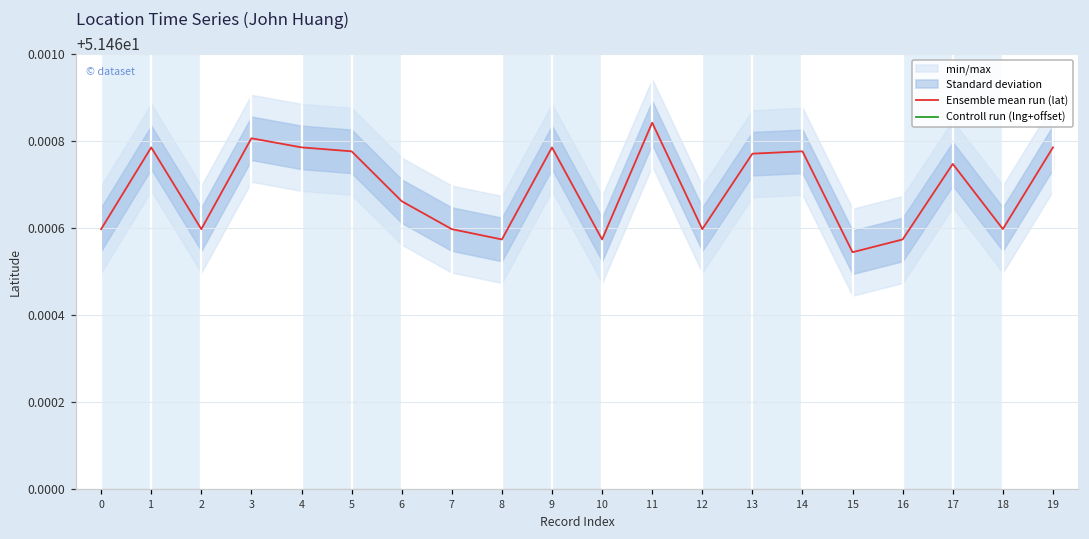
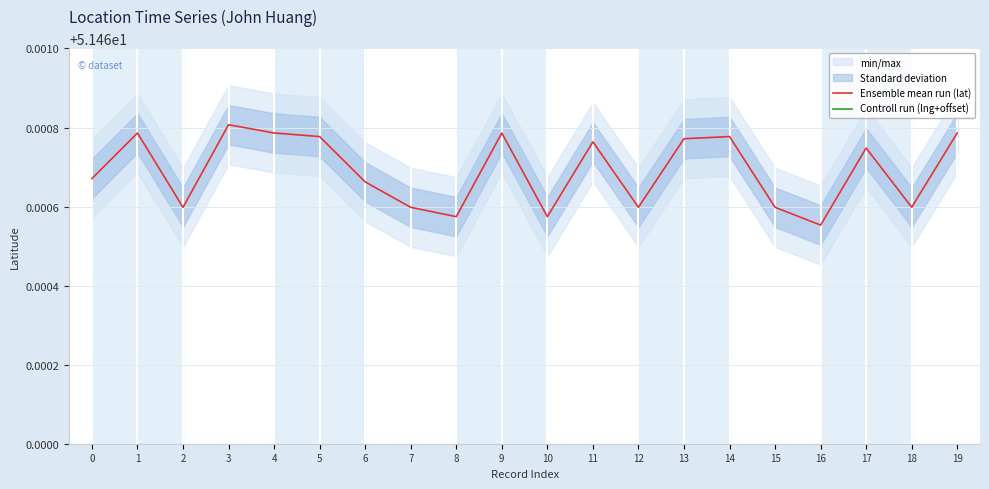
  {
    "Ensemble mean run (lat)": {
-     "0": 51.46060,
+     "0": 51.46067,
      "1": 51.46079,
      "2": 51.46060,
      "3": 51.46081,
      "4": 51.46079,
      "5": 51.46078,
      "6": 51.46066,
      "7": 51.46060,
      "8": 51.46057,
      "9": 51.46079,
      "10": 51.46057,
-     "11": 51.46084,
+     "11": 51.46076,
      "12": 51.46060,
      "13": 51.46077,
      "14": 51.46078,
-     "15": 51.46055,
-     "16": 51.46057,
+     "15": 51.46060,
+     "16": 51.46055,
      "17": 51.46075,
      "18": 51.46060,
      "19": 51.46079
    }
  }
